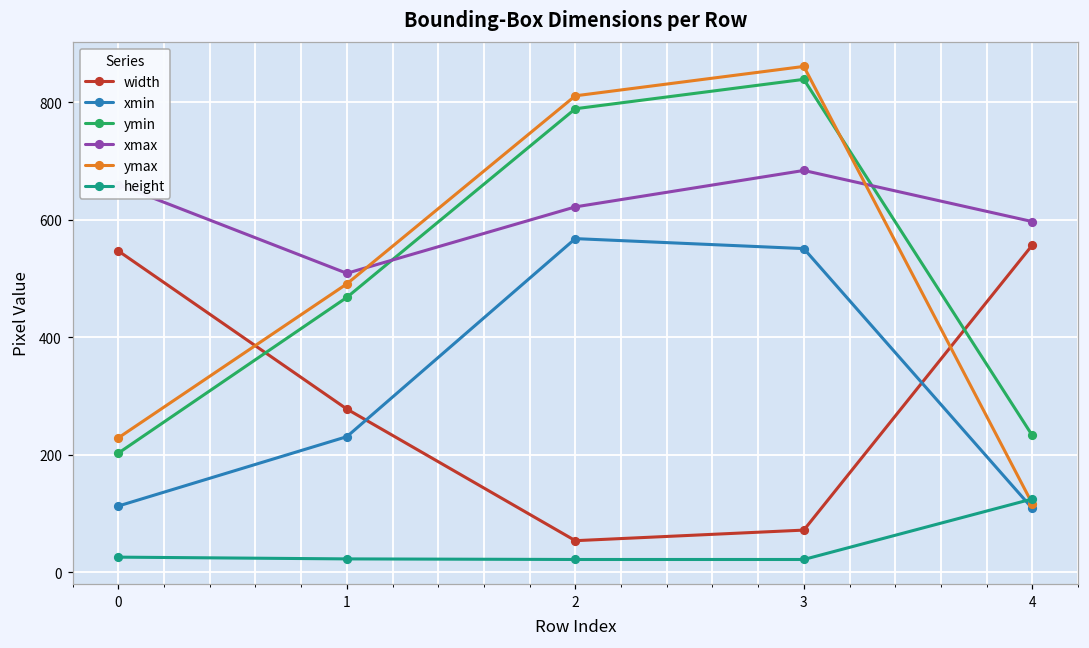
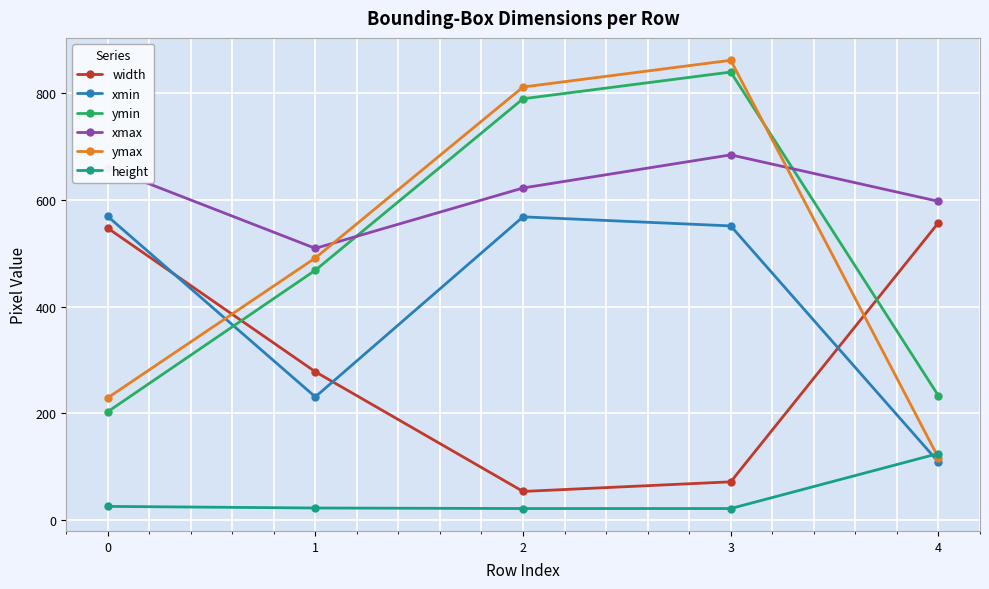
  {
    "width": {
      "0": 550,
      "1": 280,
      "2": 50,
      "3": 70,
      "4": 560
    },
    "xmin": {
-     "0": 110,
+     "0": 570,
      "1": 230,
      "2": 570,
      "3": 550,
      "4": 110
    },
    "xmax": {
      "1": 510,
      "2": 620,
      "3": 680,
      "4": 600
    },
    "ymax": {
      "0": 230,
      "1": 490,
      "2": 810,
      "3": 860,
      "4": 120
    }
  }
